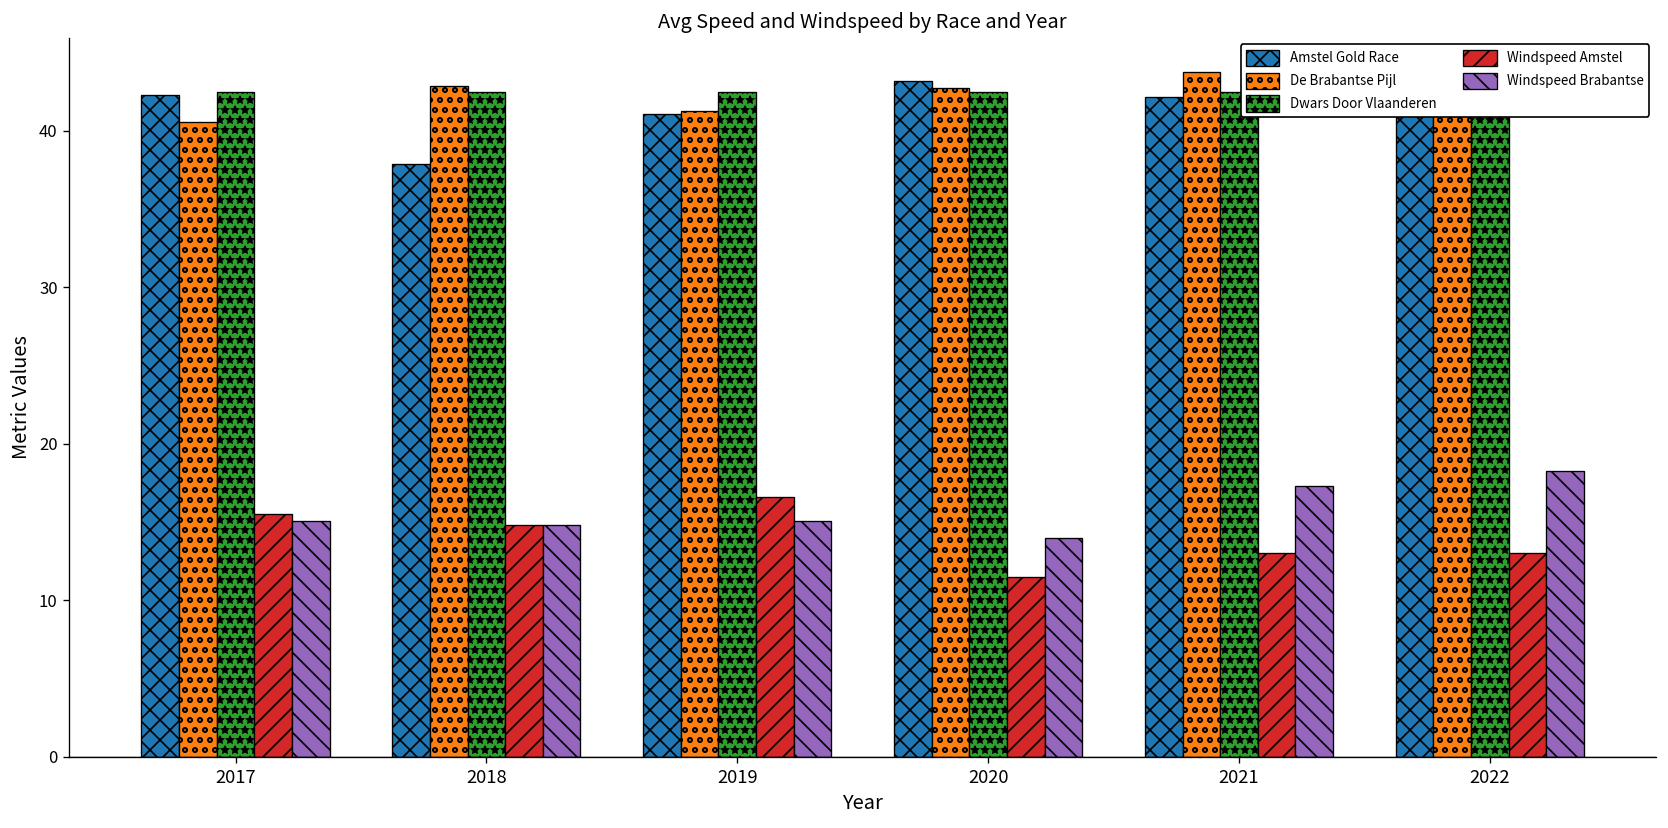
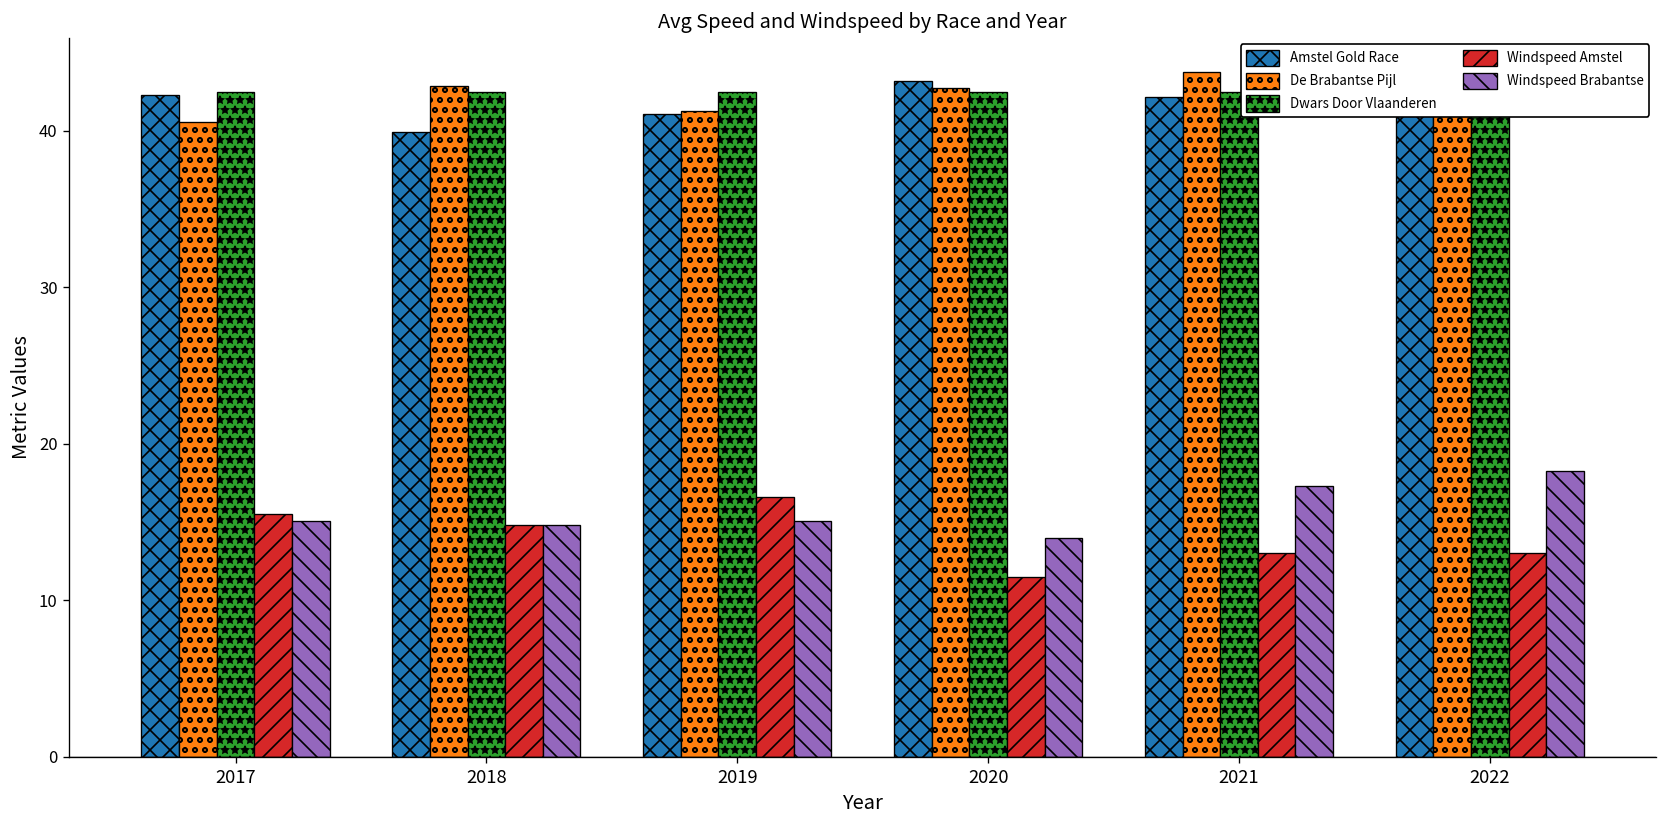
  {
    "Amstel Gold Race": {
      "2017": 42.3,
-     "2018": 37.9,
+     "2018": 39.9,
      "2019": 41.1,
      "2020": 43.2,
      "2021": 42.2
    },
    "De Brabantse Pijl": {
      "2017": 40.6,
      "2018": 42.9,
      "2019": 41.3,
      "2020": 42.7,
      "2021": 43.8
    },
    "Dwars Door Vlaanderen": {
      "2017": 42.5,
      "2018": 42.5,
      "2019": 42.5,
      "2020": 42.5,
      "2021": 42.5
    },
    "Windspeed Amstel": {
      "2017": 15.5,
      "2018": 14.8,
      "2019": 16.6,
      "2020": 11.5,
      "2021": 13.0,
      "2022": 13.0
    },
    "Windspeed Brabantse": {
      "2017": 15.1,
      "2018": 14.8,
      "2019": 15.1,
      "2020": 14.0,
      "2021": 17.3,
      "2022": 18.3
    }
  }
